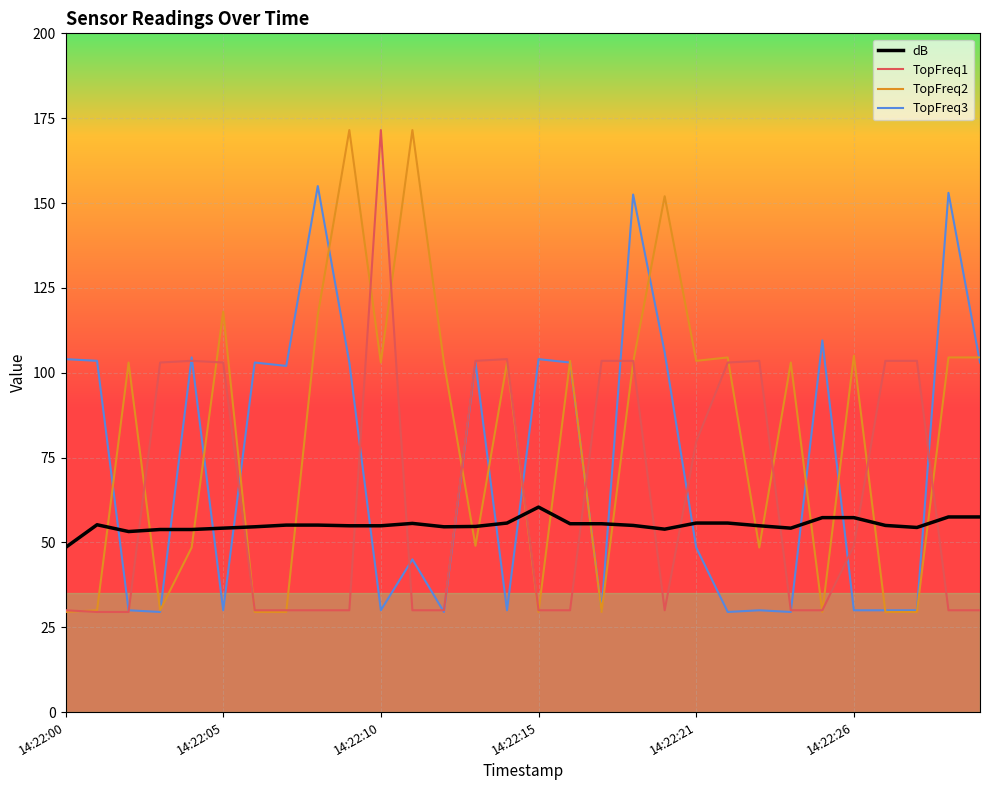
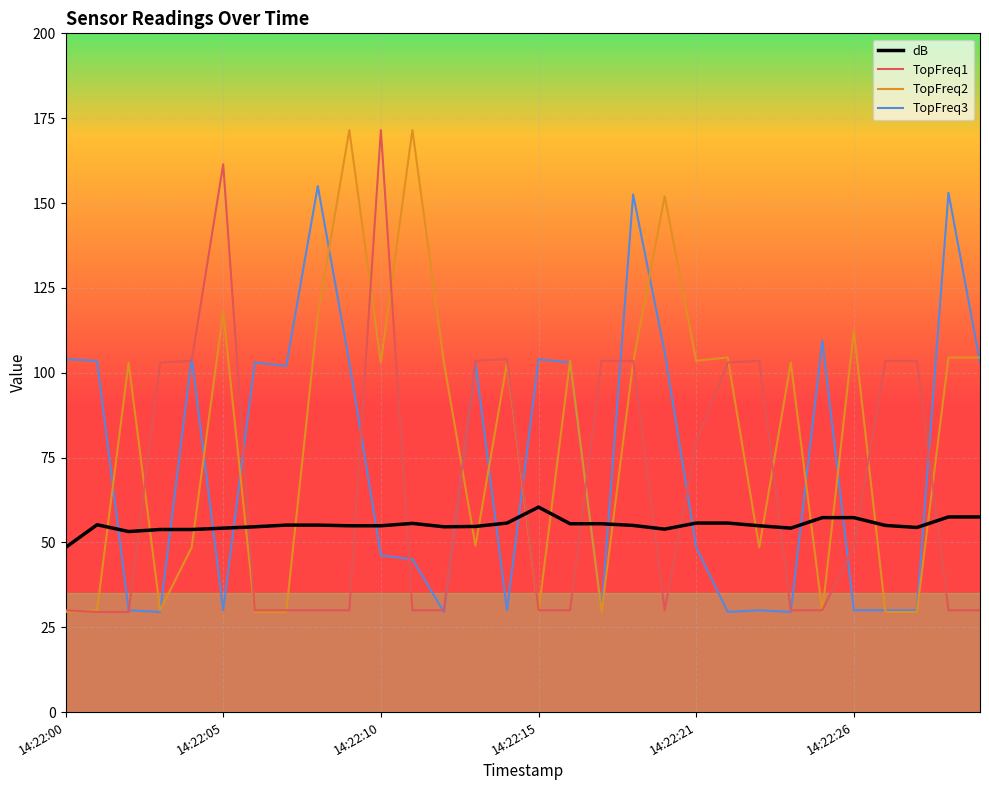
  {
    "dB": {
      "14:22:00": 49,
      "14:22:05": 54,
      "14:22:10": 55,
      "14:22:15": 60,
      "14:22:21": 56,
      "14:22:26": 57
    },
    "TopFreq1": {
-     "14:22:05": 103,
+     "14:22:05": 161,
      "14:22:10": 172,
      "14:22:21": 80,
      "14:22:26": 49
    },
    "TopFreq2": {
      "14:22:05": 118,
      "14:22:10": 103,
      "14:22:21": 104,
-     "14:22:26": 105
+     "14:22:26": 112
    },
    "TopFreq3": {
      "14:22:00": 104,
      "14:22:05": 30,
-     "14:22:10": 30,
+     "14:22:10": 46,
      "14:22:15": 104,
      "14:22:21": 49,
      "14:22:26": 30
    }
  }
